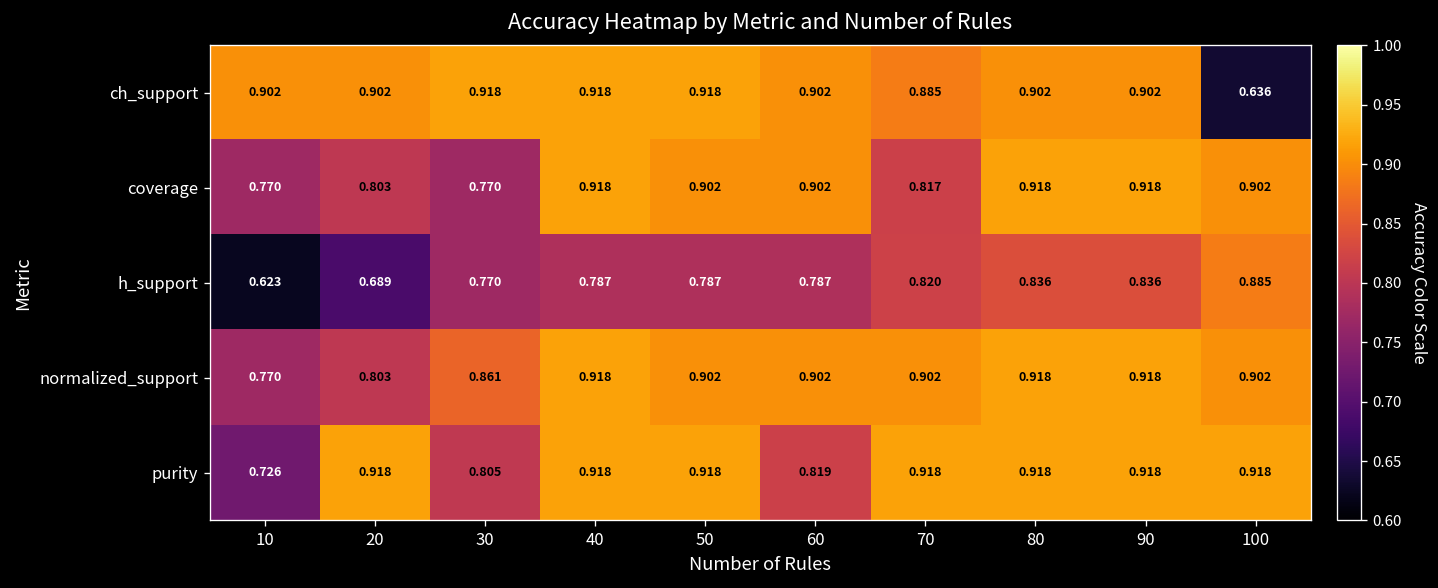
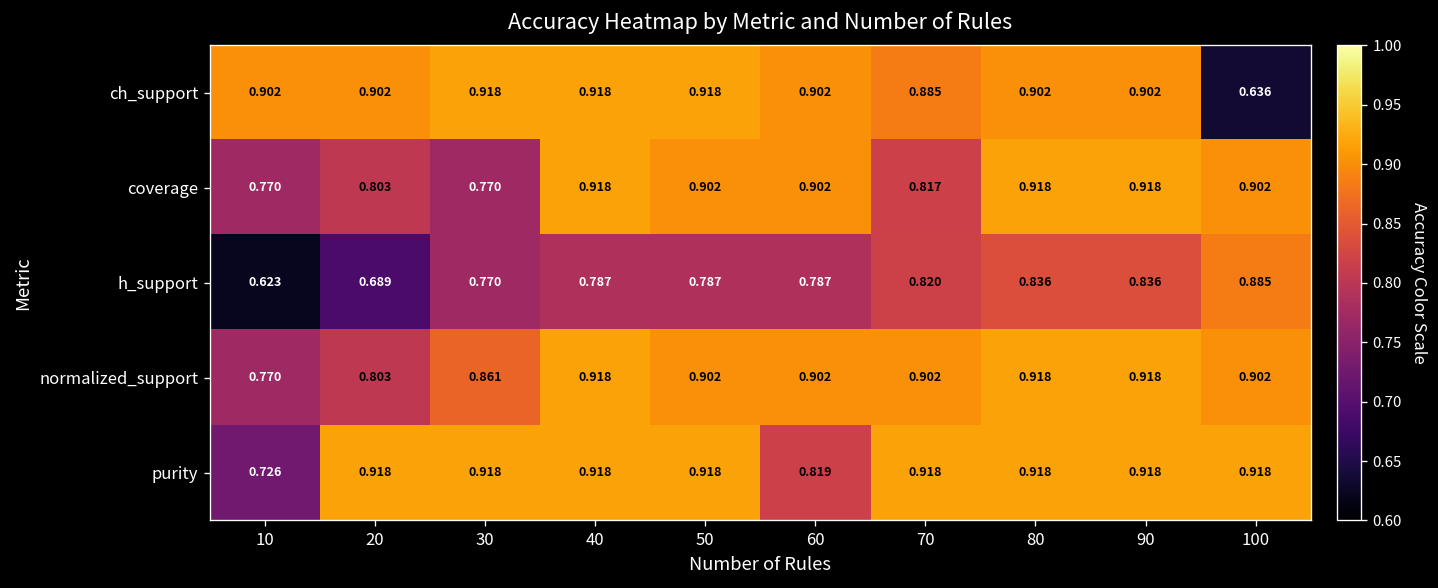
  {
    "ch_support": {
      "10": 0.902,
      "20": 0.902,
      "30": 0.918,
      "40": 0.918,
      "50": 0.918,
      "60": 0.902,
      "70": 0.885,
      "80": 0.902,
      "90": 0.902,
      "100": 0.636
    },
    "coverage": {
      "10": 0.770,
      "20": 0.803,
      "30": 0.770,
      "40": 0.918,
      "50": 0.902,
      "60": 0.902,
      "70": 0.817,
      "80": 0.918,
      "90": 0.918,
      "100": 0.902
    },
    "h_support": {
      "10": 0.623,
      "20": 0.689,
      "30": 0.770,
      "40": 0.787,
      "50": 0.787,
      "60": 0.787,
      "70": 0.820,
      "80": 0.836,
      "90": 0.836,
      "100": 0.885
    },
    "normalized_support": {
      "10": 0.770,
      "20": 0.803,
      "30": 0.861,
      "40": 0.918,
      "50": 0.902,
      "60": 0.902,
      "70": 0.902,
      "80": 0.918,
      "90": 0.918,
      "100": 0.902
    },
    "purity": {
      "10": 0.726,
      "20": 0.918,
-     "30": 0.805,
+     "30": 0.918,
      "40": 0.918,
      "50": 0.918,
      "60": 0.819,
      "70": 0.918,
      "80": 0.918,
      "90": 0.918,
      "100": 0.918
    }
  }
